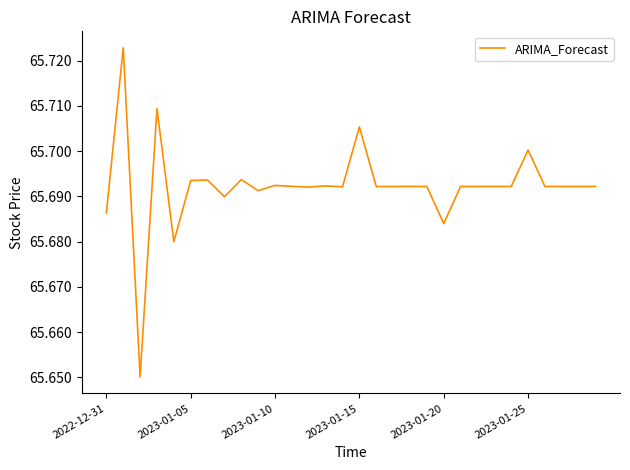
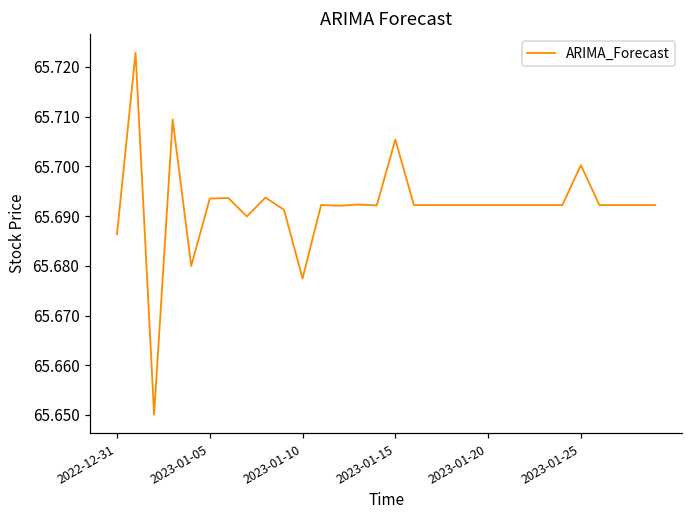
  {
    "2022-12-31": 65.686,
    "2023-01-05": 65.694,
-   "2023-01-10": 65.692,
+   "2023-01-10": 65.677,
    "2023-01-15": 65.705,
-   "2023-01-20": 65.684,
+   "2023-01-20": 65.692,
    "2023-01-25": 65.700
  }
